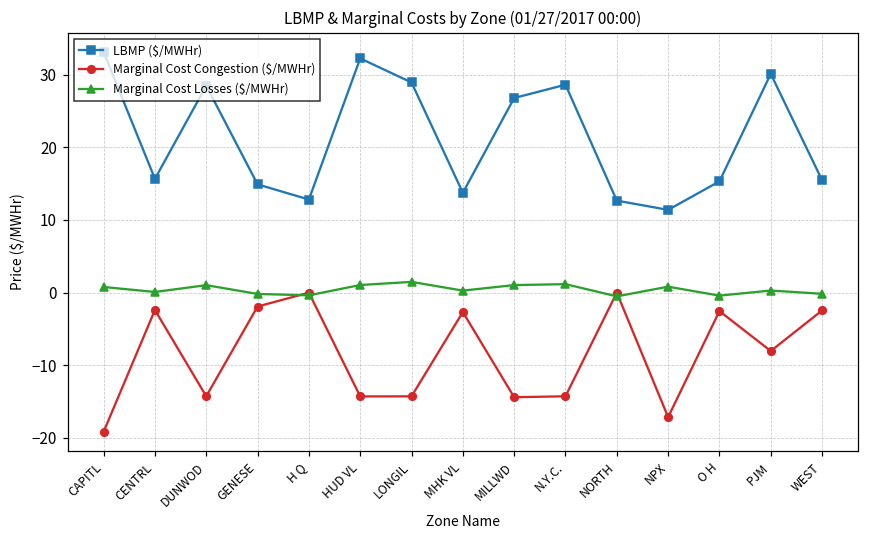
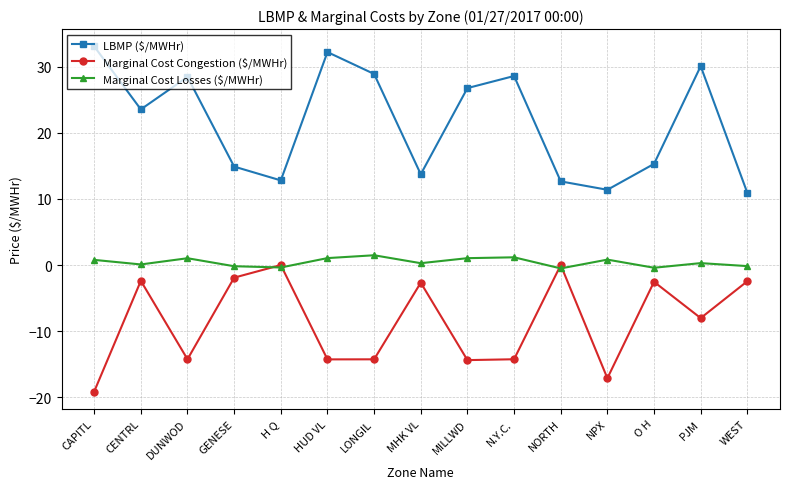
  {
    "LBMP ($/MWHr)": {
-     "CENTRL": 16,
+     "CENTRL": 24,
      "GENESE": 15,
      "H Q": 13,
      "HUD VL": 32,
      "LONGIL": 29,
      "MHK VL": 14,
      "MILLWD": 27,
      "N.Y.C.": 29,
      "NORTH": 13,
      "NPX": 11,
      "O H": 15,
      "PJM": 30,
-     "WEST": 15
+     "WEST": 11
    },
    "Marginal Cost Congestion ($/MWHr)": {
      "CAPITL": -19,
      "CENTRL": -2,
      "DUNWOD": -14,
      "GENESE": -2,
      "HUD VL": -14,
      "LONGIL": -14,
      "MHK VL": -3,
      "MILLWD": -14,
      "N.Y.C.": -14,
      "NORTH": 0,
      "NPX": -17,
      "O H": -3,
      "PJM": -8,
      "WEST": -2
    },
    "Marginal Cost Losses ($/MWHr)": {
      "CAPITL": 1,
      "CENTRL": 0,
      "DUNWOD": 1,
      "GENESE": 0,
      "HUD VL": 1,
      "LONGIL": 1,
      "MHK VL": 0,
      "MILLWD": 1,
      "N.Y.C.": 1,
      "NORTH": -1,
      "NPX": 1,
      "O H": 0,
      "PJM": 0,
      "WEST": 0
    }
  }
